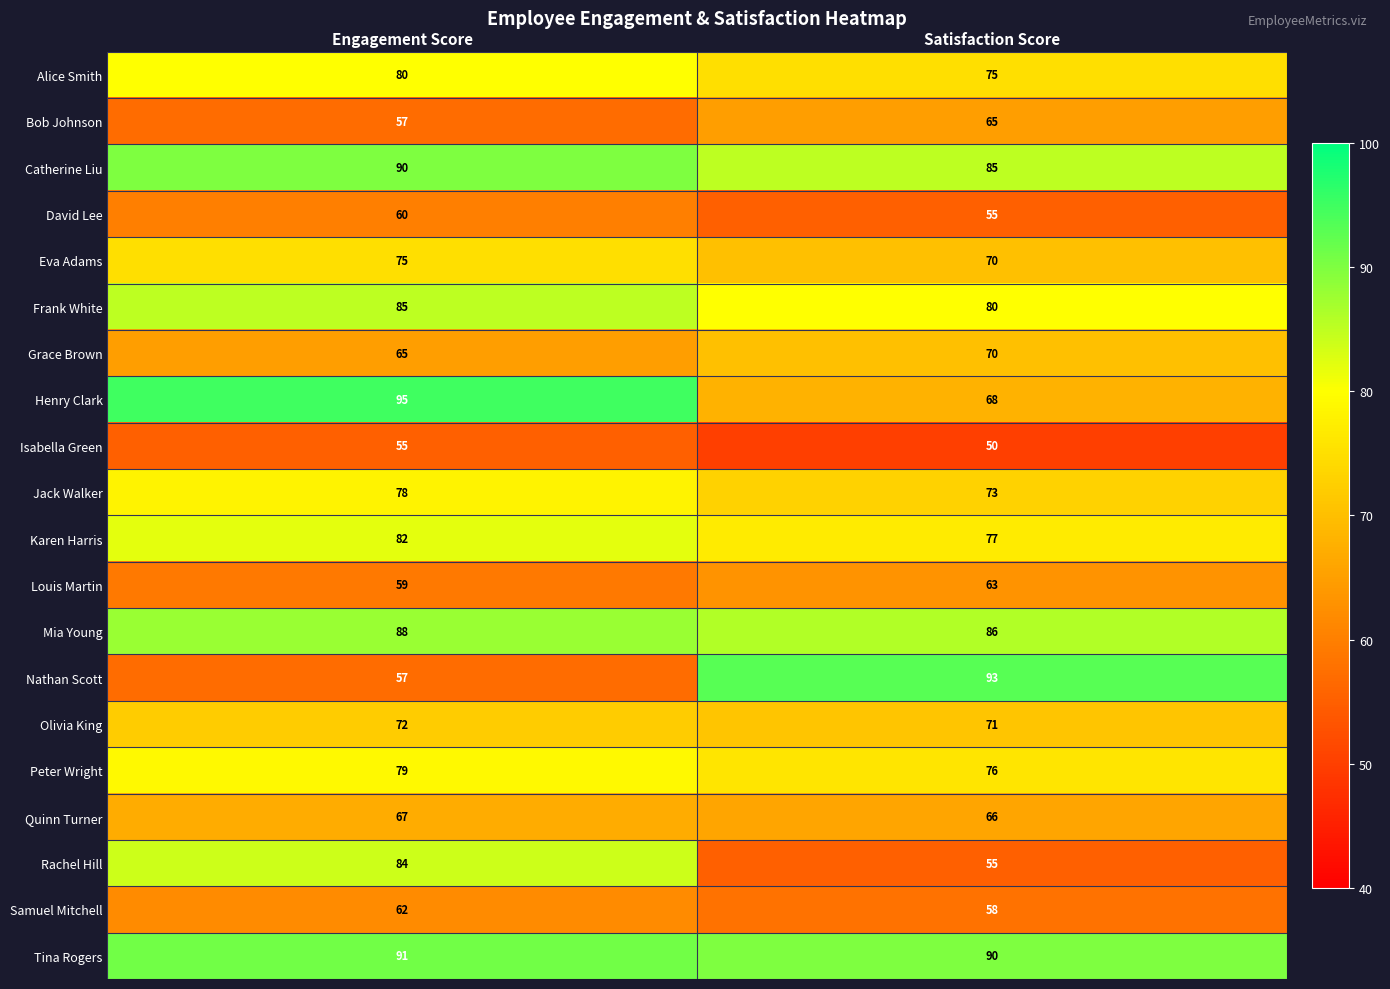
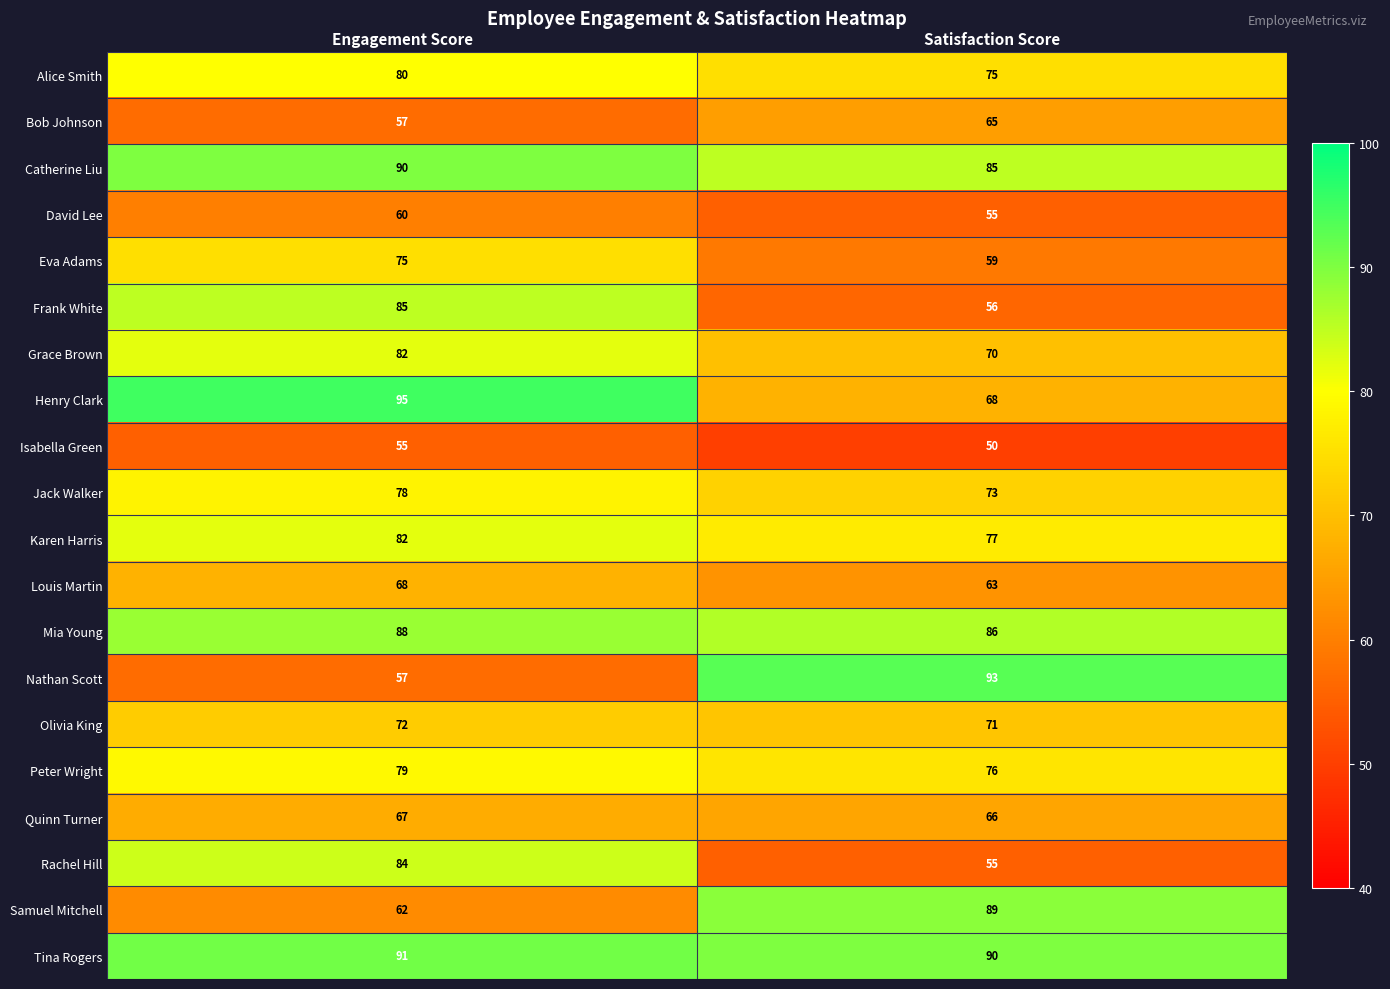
  {
    "Alice Smith": {
      "Engagement Score": 80,
      "Satisfaction Score": 75
    },
    "Bob Johnson": {
      "Engagement Score": 57,
      "Satisfaction Score": 65
    },
    "Catherine Liu": {
      "Engagement Score": 90,
      "Satisfaction Score": 85
    },
    "David Lee": {
      "Engagement Score": 60,
      "Satisfaction Score": 55
    },
    "Eva Adams": {
      "Engagement Score": 75,
-     "Satisfaction Score": 70
+     "Satisfaction Score": 59
    },
    "Frank White": {
      "Engagement Score": 85,
-     "Satisfaction Score": 80
+     "Satisfaction Score": 56
    },
    "Grace Brown": {
-     "Engagement Score": 65,
+     "Engagement Score": 82,
      "Satisfaction Score": 70
    },
    "Henry Clark": {
      "Engagement Score": 95,
      "Satisfaction Score": 68
    },
    "Isabella Green": {
      "Engagement Score": 55,
      "Satisfaction Score": 50
    },
    "Jack Walker": {
      "Engagement Score": 78,
      "Satisfaction Score": 73
    },
    "Karen Harris": {
      "Engagement Score": 82,
      "Satisfaction Score": 77
    },
    "Louis Martin": {
-     "Engagement Score": 59,
+     "Engagement Score": 68,
      "Satisfaction Score": 63
    },
    "Mia Young": {
      "Engagement Score": 88,
      "Satisfaction Score": 86
    },
    "Nathan Scott": {
      "Engagement Score": 57,
      "Satisfaction Score": 93
    },
    "Olivia King": {
      "Engagement Score": 72,
      "Satisfaction Score": 71
    },
    "Peter Wright": {
      "Engagement Score": 79,
      "Satisfaction Score": 76
    },
    "Quinn Turner": {
      "Engagement Score": 67,
      "Satisfaction Score": 66
    },
    "Rachel Hill": {
      "Engagement Score": 84,
      "Satisfaction Score": 55
    },
    "Samuel Mitchell": {
      "Engagement Score": 62,
-     "Satisfaction Score": 58
+     "Satisfaction Score": 89
    },
    "Tina Rogers": {
      "Engagement Score": 91,
      "Satisfaction Score": 90
    }
  }
